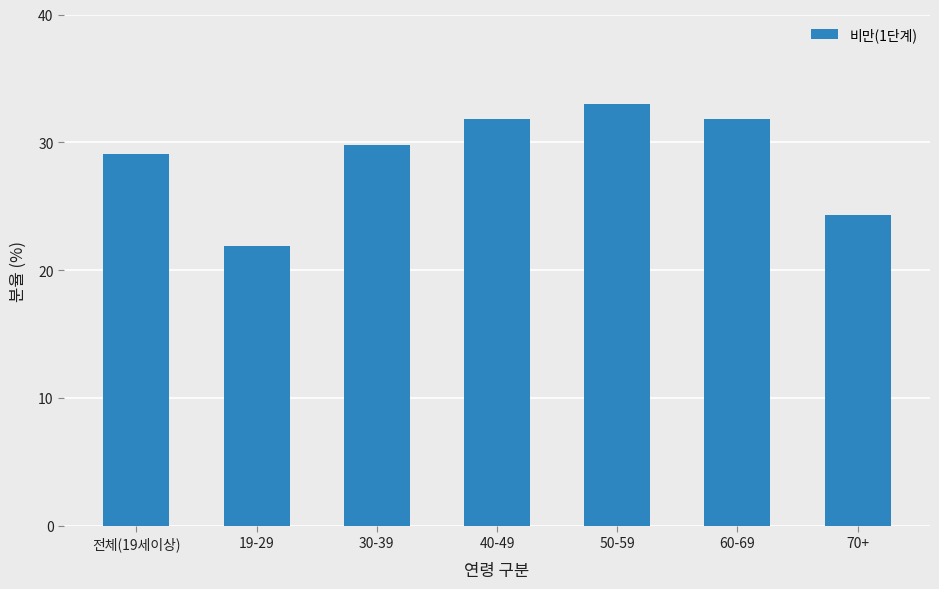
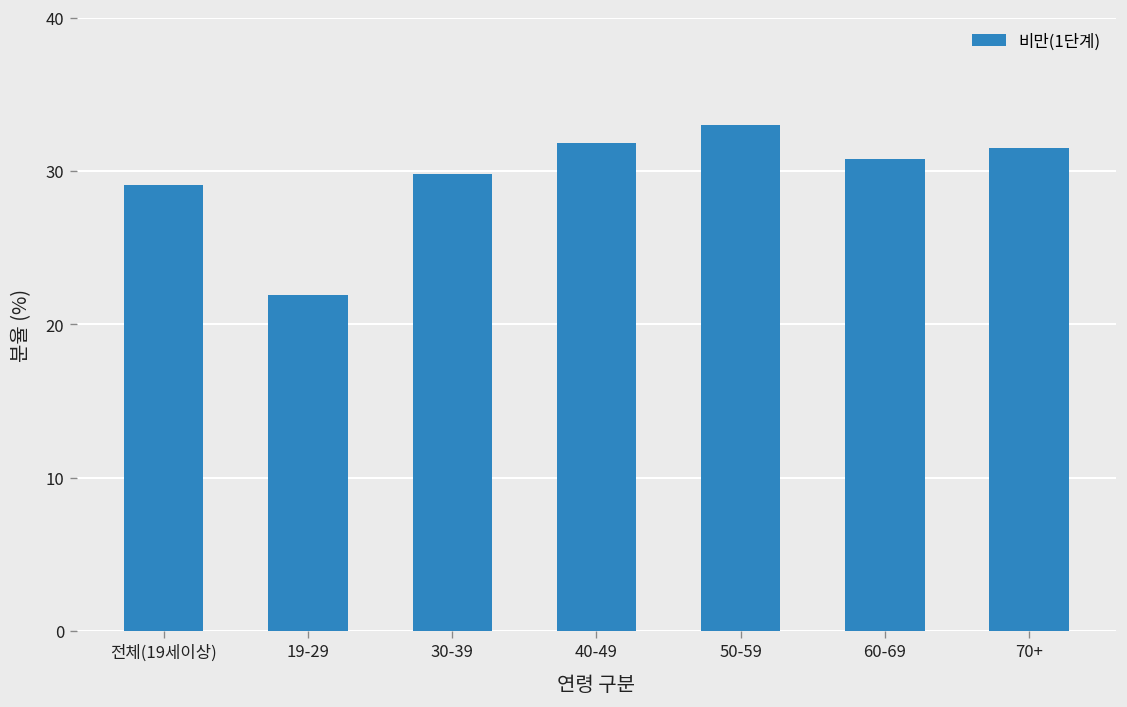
  {
    "전체(19세이상)": 29.1,
    "19-29": 21.9,
    "30-39": 29.8,
    "40-49": 31.8,
    "50-59": 33.0,
-   "60-69": 31.8,
-   "70+": 24.3
+   "60-69": 30.8,
+   "70+": 31.5
  }
